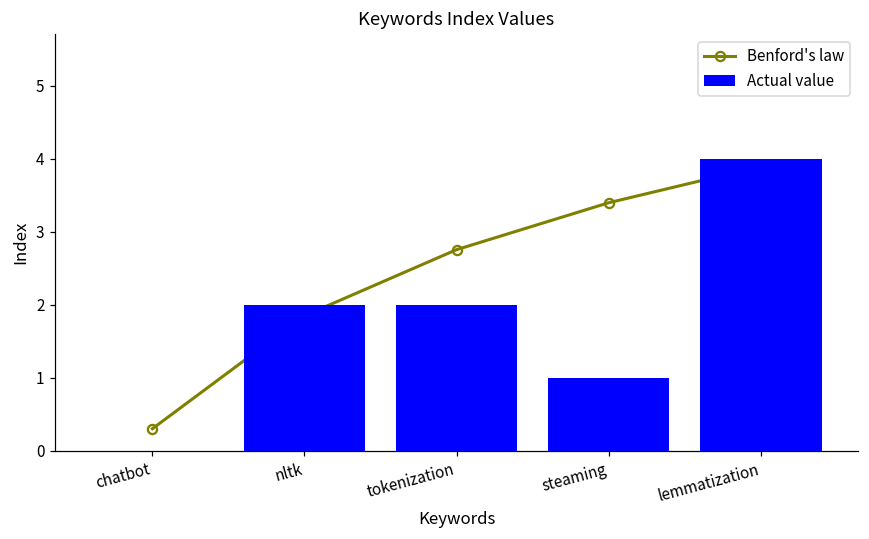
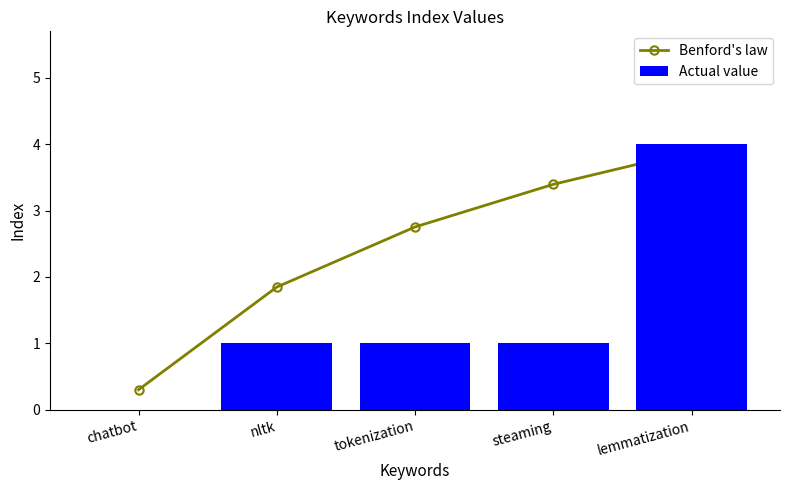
  {
    "Benford's law": {
      "chatbot": 0.3,
      "nltk": 1.8,
      "tokenization": 2.8,
      "steaming": 3.4,
      "lemmatization": 3.9
    },
    "Actual value": {
      "chatbot": 0,
-     "nltk": 2,
-     "tokenization": 2,
+     "nltk": 1,
+     "tokenization": 1,
      "steaming": 1,
      "lemmatization": 4
    }
  }
